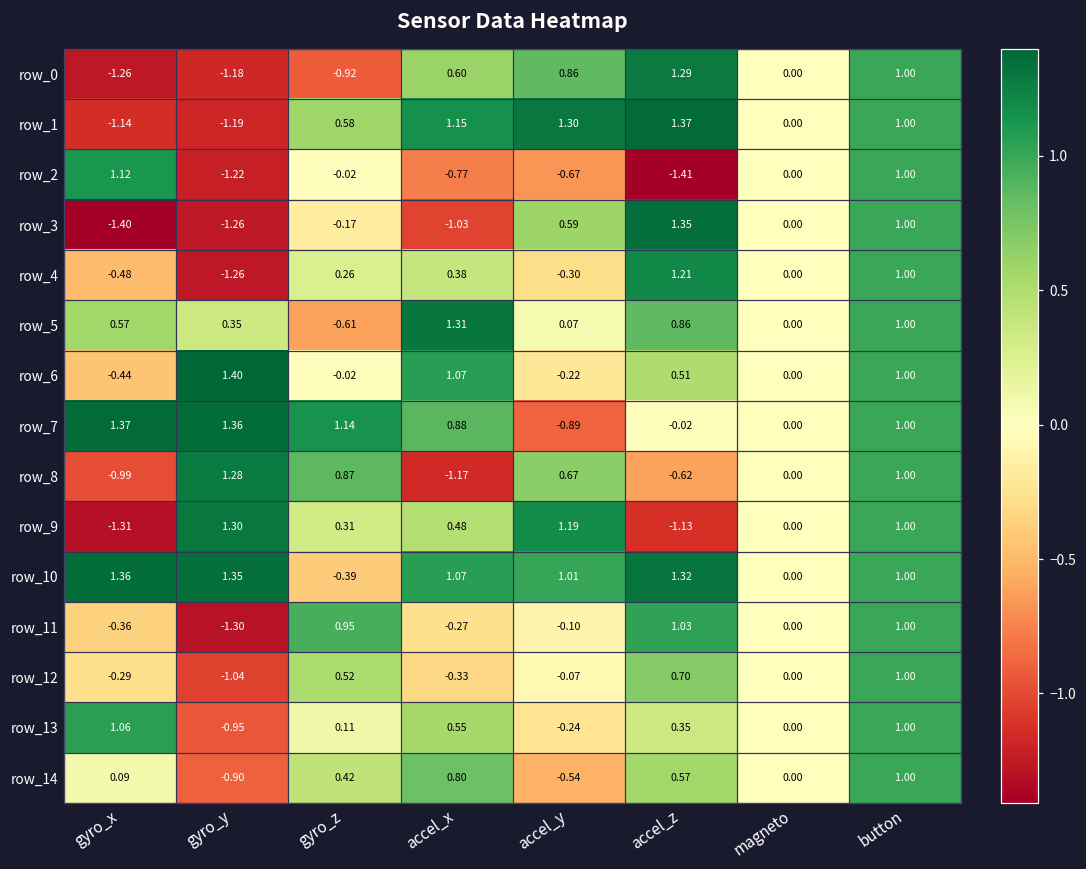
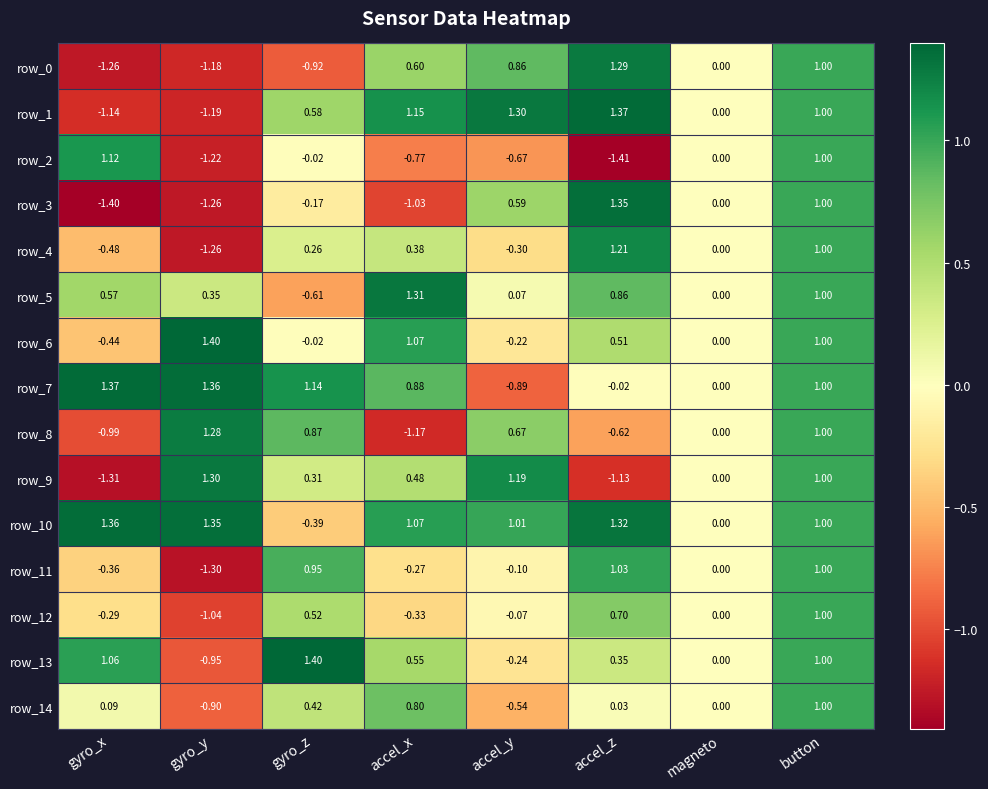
  {
    "row_0": {
      "gyro_x": -1.26,
      "gyro_y": -1.18,
      "gyro_z": -0.92,
      "accel_x": 0.60,
      "accel_y": 0.86,
      "accel_z": 1.29,
      "magneto": 0.00,
      "button": 1.00
    },
    "row_1": {
      "gyro_x": -1.14,
      "gyro_y": -1.19,
      "gyro_z": 0.58,
      "accel_x": 1.15,
      "accel_y": 1.30,
      "accel_z": 1.37,
      "magneto": 0.00,
      "button": 1.00
    },
    "row_2": {
      "gyro_x": 1.12,
      "gyro_y": -1.22,
      "gyro_z": -0.02,
      "accel_x": -0.77,
      "accel_y": -0.67,
      "accel_z": -1.41,
      "magneto": 0.00,
      "button": 1.00
    },
    "row_3": {
      "gyro_x": -1.40,
      "gyro_y": -1.26,
      "gyro_z": -0.17,
      "accel_x": -1.03,
      "accel_y": 0.59,
      "accel_z": 1.35,
      "magneto": 0.00,
      "button": 1.00
    },
    "row_4": {
      "gyro_x": -0.48,
      "gyro_y": -1.26,
      "gyro_z": 0.26,
      "accel_x": 0.38,
      "accel_y": -0.30,
      "accel_z": 1.21,
      "magneto": 0.00,
      "button": 1.00
    },
    "row_5": {
      "gyro_x": 0.57,
      "gyro_y": 0.35,
      "gyro_z": -0.61,
      "accel_x": 1.31,
      "accel_y": 0.07,
      "accel_z": 0.86,
      "magneto": 0.00,
      "button": 1.00
    },
    "row_6": {
      "gyro_x": -0.44,
      "gyro_y": 1.40,
      "gyro_z": -0.02,
      "accel_x": 1.07,
      "accel_y": -0.22,
      "accel_z": 0.51,
      "magneto": 0.00,
      "button": 1.00
    },
    "row_7": {
      "gyro_x": 1.37,
      "gyro_y": 1.36,
      "gyro_z": 1.14,
      "accel_x": 0.88,
      "accel_y": -0.89,
      "accel_z": -0.02,
      "magneto": 0.00,
      "button": 1.00
    },
    "row_8": {
      "gyro_x": -0.99,
      "gyro_y": 1.28,
      "gyro_z": 0.87,
      "accel_x": -1.17,
      "accel_y": 0.67,
      "accel_z": -0.62,
      "magneto": 0.00,
      "button": 1.00
    },
    "row_9": {
      "gyro_x": -1.31,
      "gyro_y": 1.30,
      "gyro_z": 0.31,
      "accel_x": 0.48,
      "accel_y": 1.19,
      "accel_z": -1.13,
      "magneto": 0.00,
      "button": 1.00
    },
    "row_10": {
      "gyro_x": 1.36,
      "gyro_y": 1.35,
      "gyro_z": -0.39,
      "accel_x": 1.07,
      "accel_y": 1.01,
      "accel_z": 1.32,
      "magneto": 0.00,
      "button": 1.00
    },
    "row_11": {
      "gyro_x": -0.36,
      "gyro_y": -1.30,
      "gyro_z": 0.95,
      "accel_x": -0.27,
      "accel_y": -0.10,
      "accel_z": 1.03,
      "magneto": 0.00,
      "button": 1.00
    },
    "row_12": {
      "gyro_x": -0.29,
      "gyro_y": -1.04,
      "gyro_z": 0.52,
      "accel_x": -0.33,
      "accel_y": -0.07,
      "accel_z": 0.70,
      "magneto": 0.00,
      "button": 1.00
    },
    "row_13": {
      "gyro_x": 1.06,
      "gyro_y": -0.95,
-     "gyro_z": 0.11,
+     "gyro_z": 1.40,
      "accel_x": 0.55,
      "accel_y": -0.24,
      "accel_z": 0.35,
      "magneto": 0.00,
      "button": 1.00
    },
    "row_14": {
      "gyro_x": 0.09,
      "gyro_y": -0.90,
      "gyro_z": 0.42,
      "accel_x": 0.80,
      "accel_y": -0.54,
-     "accel_z": 0.57,
+     "accel_z": 0.03,
      "magneto": 0.00,
      "button": 1.00
    }
  }
